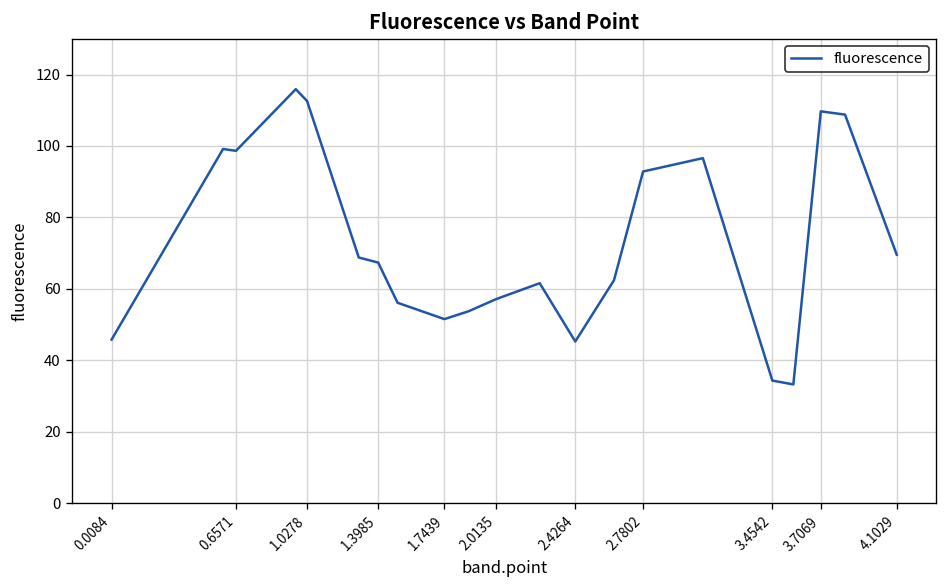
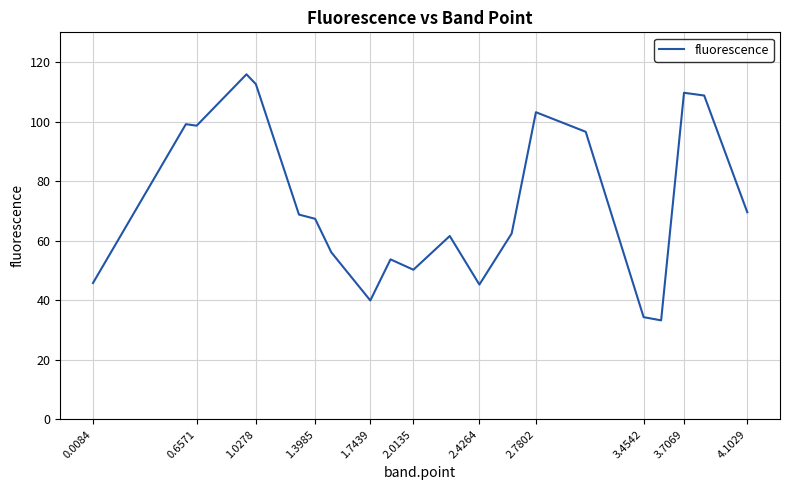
  {
    "0.0084": 46,
    "0.6571": 99,
    "1.0278": 113,
    "1.3985": 67,
-   "1.7439": 52,
-   "2.0135": 57,
+   "1.7439": 40,
+   "2.0135": 50,
    "2.4264": 45,
-   "2.7802": 93,
+   "2.7802": 103,
    "3.4542": 34,
    "3.7069": 110,
    "4.1029": 70
  }
